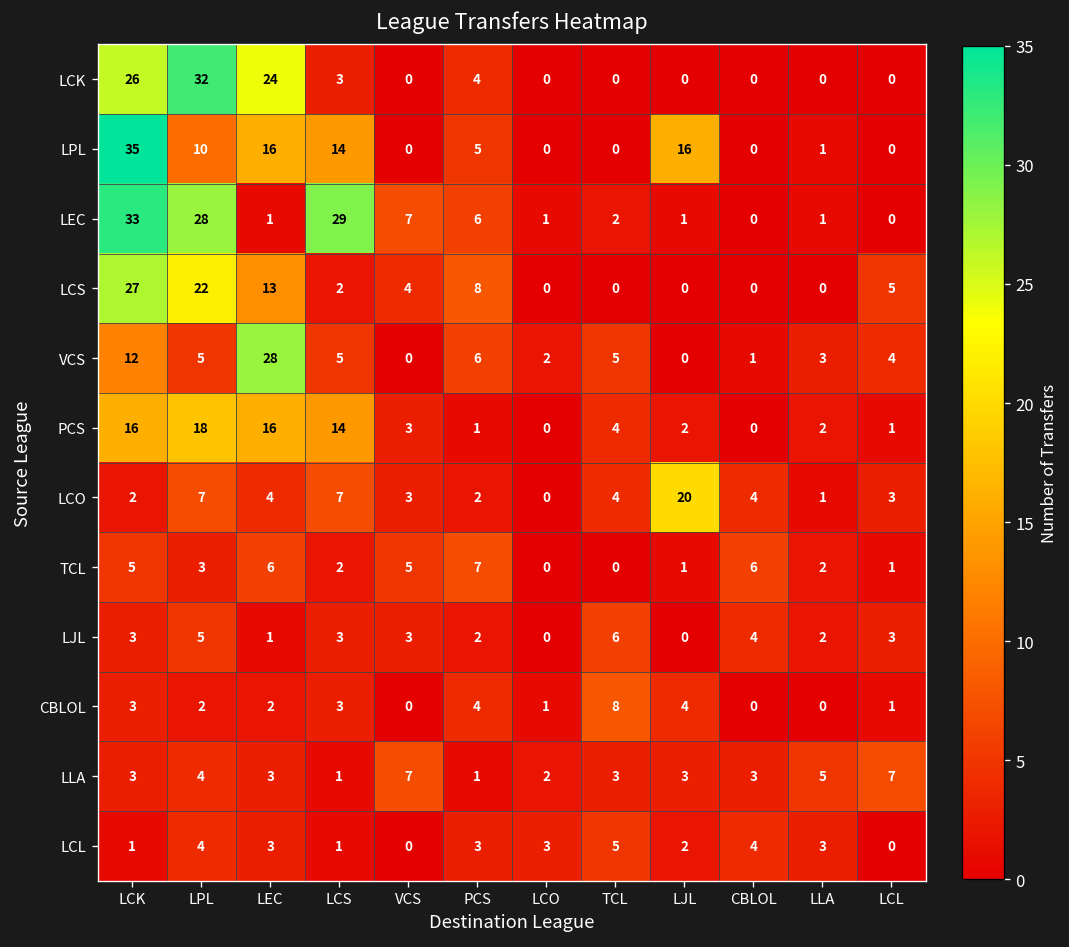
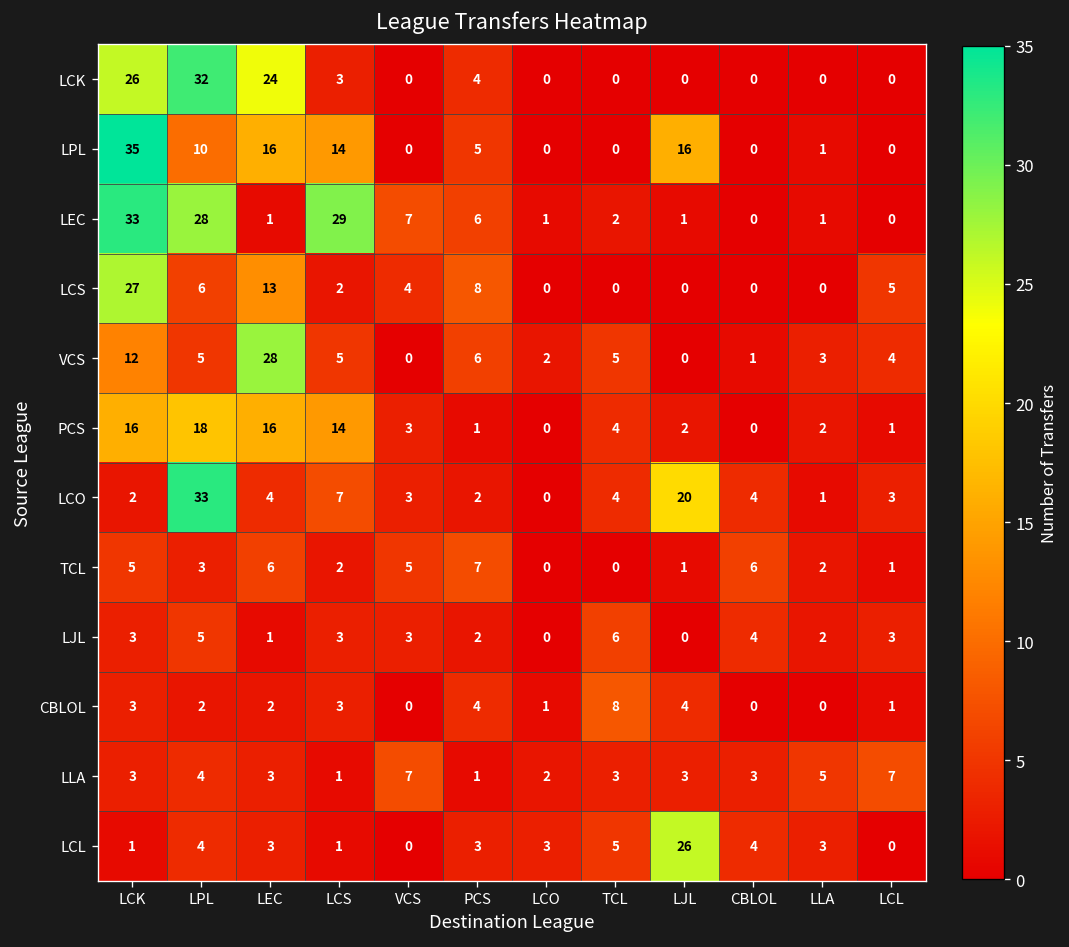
  {
    "LCK": {
      "LCK": 26,
      "LPL": 32,
      "LEC": 24,
      "LCS": 3,
      "VCS": 0,
      "PCS": 4,
      "LCO": 0,
      "TCL": 0,
      "LJL": 0,
      "CBLOL": 0,
      "LLA": 0,
      "LCL": 0
    },
    "LPL": {
      "LCK": 35,
      "LPL": 10,
      "LEC": 16,
      "LCS": 14,
      "VCS": 0,
      "PCS": 5,
      "LCO": 0,
      "TCL": 0,
      "LJL": 16,
      "CBLOL": 0,
      "LLA": 1,
      "LCL": 0
    },
    "LEC": {
      "LCK": 33,
      "LPL": 28,
      "LEC": 1,
      "LCS": 29,
      "VCS": 7,
      "PCS": 6,
      "LCO": 1,
      "TCL": 2,
      "LJL": 1,
      "CBLOL": 0,
      "LLA": 1,
      "LCL": 0
    },
    "LCS": {
      "LCK": 27,
-     "LPL": 22,
+     "LPL": 6,
      "LEC": 13,
      "LCS": 2,
      "VCS": 4,
      "PCS": 8,
      "LCO": 0,
      "TCL": 0,
      "LJL": 0,
      "CBLOL": 0,
      "LLA": 0,
      "LCL": 5
    },
    "VCS": {
      "LCK": 12,
      "LPL": 5,
      "LEC": 28,
      "LCS": 5,
      "VCS": 0,
      "PCS": 6,
      "LCO": 2,
      "TCL": 5,
      "LJL": 0,
      "CBLOL": 1,
      "LLA": 3,
      "LCL": 4
    },
    "PCS": {
      "LCK": 16,
      "LPL": 18,
      "LEC": 16,
      "LCS": 14,
      "VCS": 3,
      "PCS": 1,
      "LCO": 0,
      "TCL": 4,
      "LJL": 2,
      "CBLOL": 0,
      "LLA": 2,
      "LCL": 1
    },
    "LCO": {
      "LCK": 2,
-     "LPL": 7,
+     "LPL": 33,
      "LEC": 4,
      "LCS": 7,
      "VCS": 3,
      "PCS": 2,
      "LCO": 0,
      "TCL": 4,
      "LJL": 20,
      "CBLOL": 4,
      "LLA": 1,
      "LCL": 3
    },
    "TCL": {
      "LCK": 5,
      "LPL": 3,
      "LEC": 6,
      "LCS": 2,
      "VCS": 5,
      "PCS": 7,
      "LCO": 0,
      "TCL": 0,
      "LJL": 1,
      "CBLOL": 6,
      "LLA": 2,
      "LCL": 1
    },
    "LJL": {
      "LCK": 3,
      "LPL": 5,
      "LEC": 1,
      "LCS": 3,
      "VCS": 3,
      "PCS": 2,
      "LCO": 0,
      "TCL": 6,
      "LJL": 0,
      "CBLOL": 4,
      "LLA": 2,
      "LCL": 3
    },
    "CBLOL": {
      "LCK": 3,
      "LPL": 2,
      "LEC": 2,
      "LCS": 3,
      "VCS": 0,
      "PCS": 4,
      "LCO": 1,
      "TCL": 8,
      "LJL": 4,
      "CBLOL": 0,
      "LLA": 0,
      "LCL": 1
    },
    "LLA": {
      "LCK": 3,
      "LPL": 4,
      "LEC": 3,
      "LCS": 1,
      "VCS": 7,
      "PCS": 1,
      "LCO": 2,
      "TCL": 3,
      "LJL": 3,
      "CBLOL": 3,
      "LLA": 5,
      "LCL": 7
    },
    "LCL": {
      "LCK": 1,
      "LPL": 4,
      "LEC": 3,
      "LCS": 1,
      "VCS": 0,
      "PCS": 3,
      "LCO": 3,
      "TCL": 5,
-     "LJL": 2,
+     "LJL": 26,
      "CBLOL": 4,
      "LLA": 3,
      "LCL": 0
    }
  }
